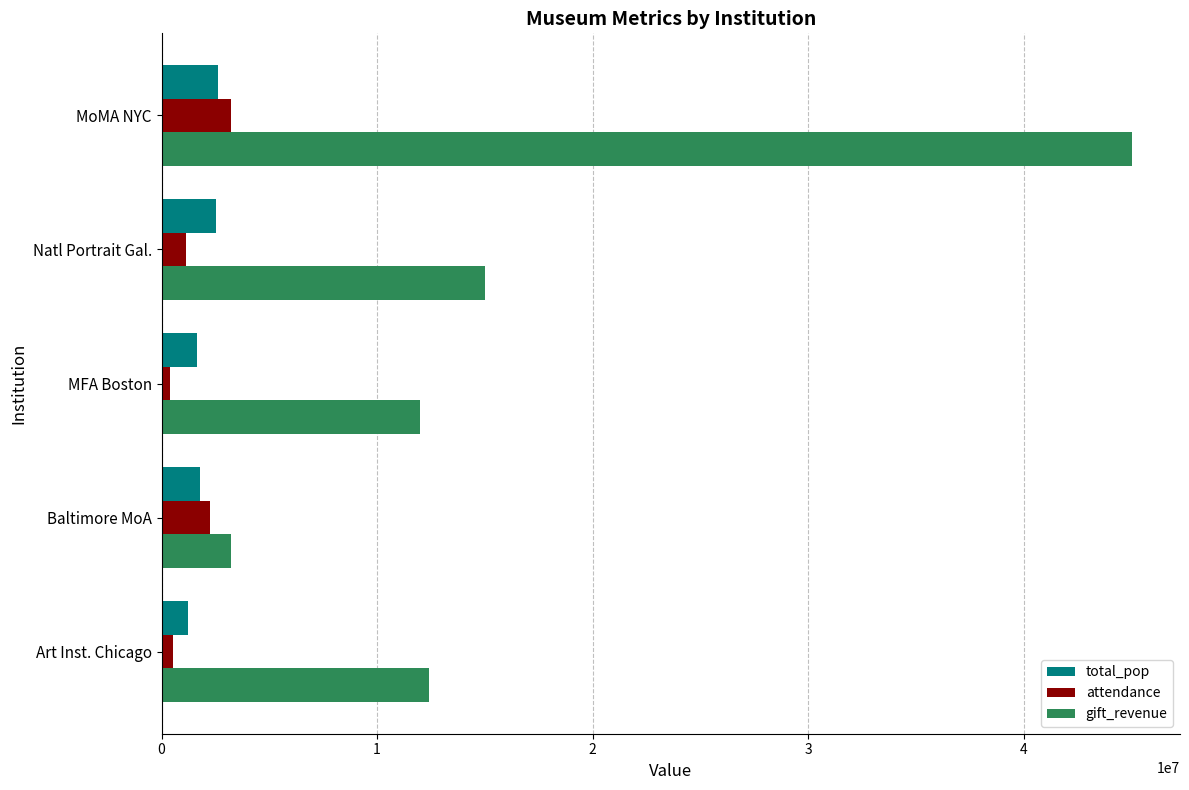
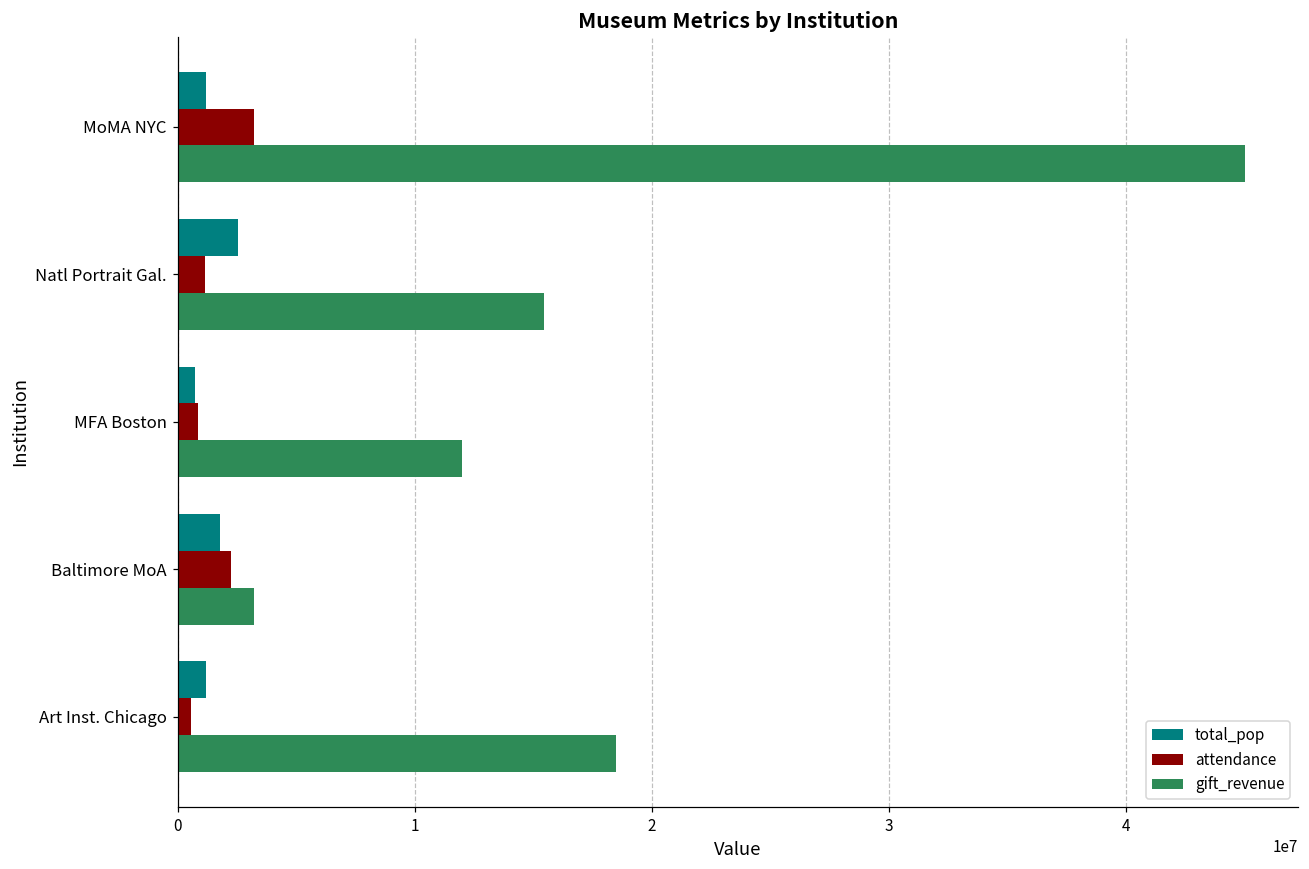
  {
    "total_pop": {
-     "MoMA NYC": 2600000,
+     "MoMA NYC": 1200000,
      "Natl Portrait Gal.": 2500000,
-     "MFA Boston": 1600000,
+     "MFA Boston": 700000,
      "Baltimore MoA": 1800000,
      "Art Inst. Chicago": 1200000
    },
    "attendance": {
      "MoMA NYC": 3200000,
      "Natl Portrait Gal.": 1100000,
-     "MFA Boston": 400000,
+     "MFA Boston": 800000,
      "Baltimore MoA": 2300000,
      "Art Inst. Chicago": 500000
    },
    "gift_revenue": {
      "MoMA NYC": 45000000,
-     "Natl Portrait Gal.": 15000000,
+     "Natl Portrait Gal.": 15400000,
      "MFA Boston": 12000000,
      "Baltimore MoA": 3200000,
-     "Art Inst. Chicago": 12400000
+     "Art Inst. Chicago": 18500000
    }
  }
